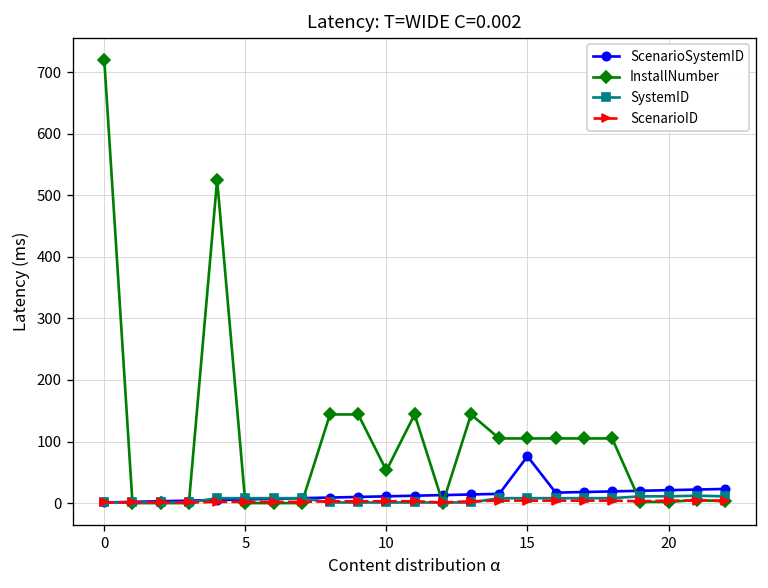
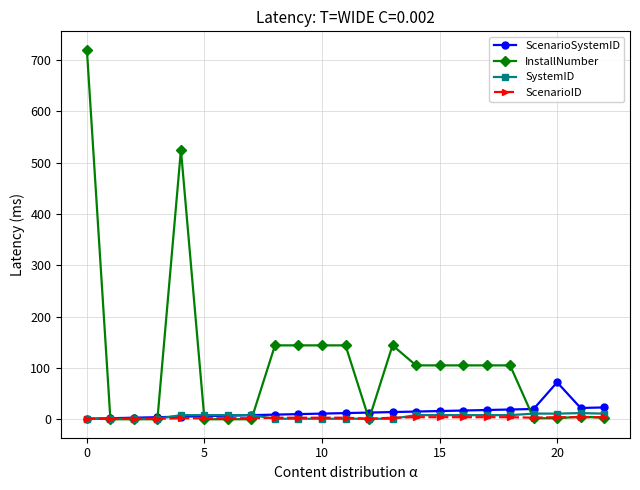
  {
    "ScenarioSystemID": {
      "10": 10,
-     "15": 80,
-     "20": 20
+     "15": 20,
+     "20": 70
    },
    "InstallNumber": {
      "0": 720,
-     "10": 50,
+     "10": 140,
      "15": 110
    },
    "SystemID": {
      "20": 10
    }
  }
